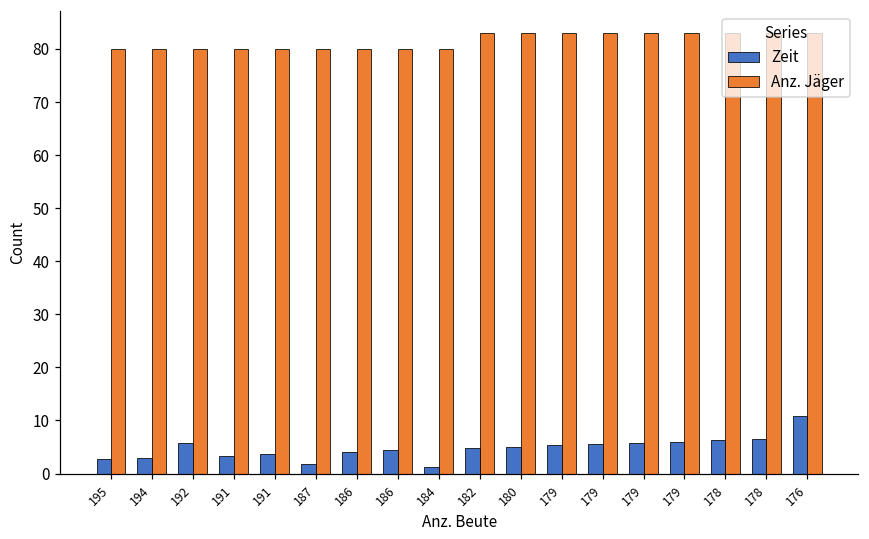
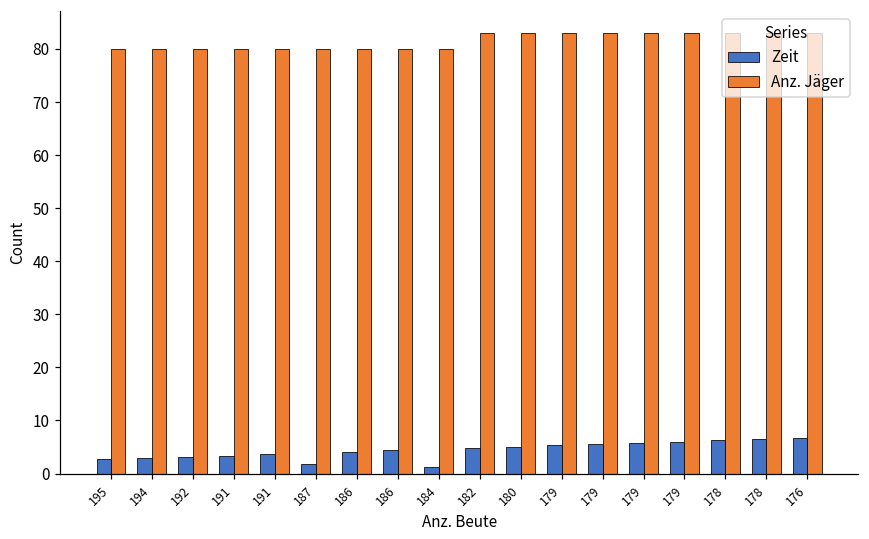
  {
    "Zeit": {
      "195": 3,
      "194": 3,
-     "192": 6,
+     "192": 3,
      "187": 2,
      "184": 1,
      "182": 5,
      "180": 5,
-     "176": 11
+     "176": 7
    },
    "Anz. Jäger": {
      "195": 80,
      "194": 80,
      "192": 80,
      "187": 80,
      "184": 80,
      "182": 83,
      "180": 83
    }
  }
